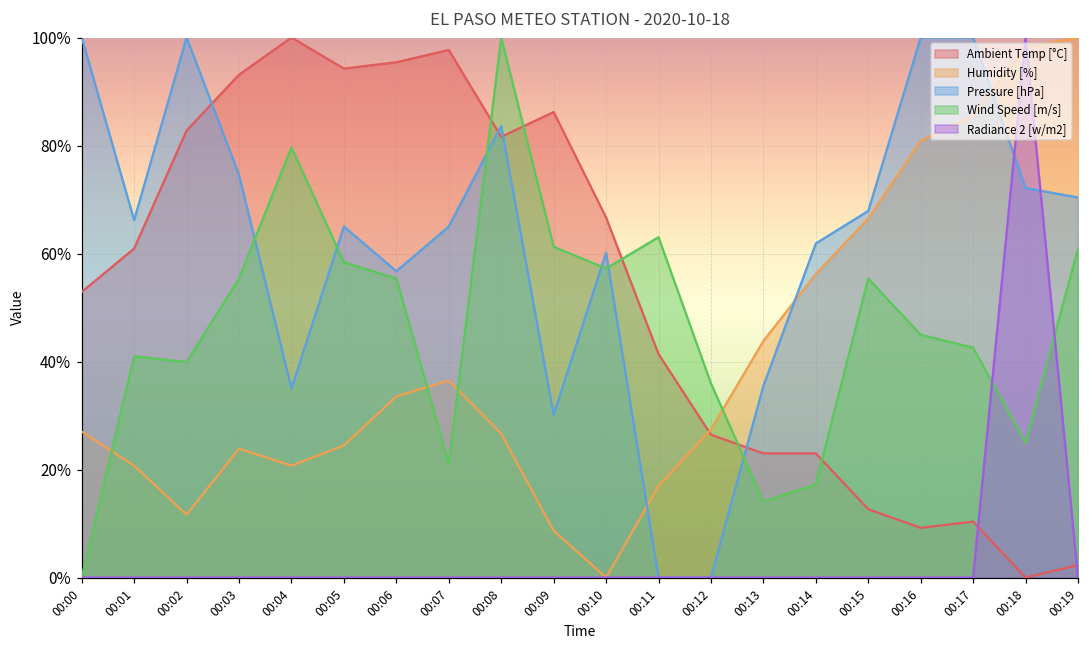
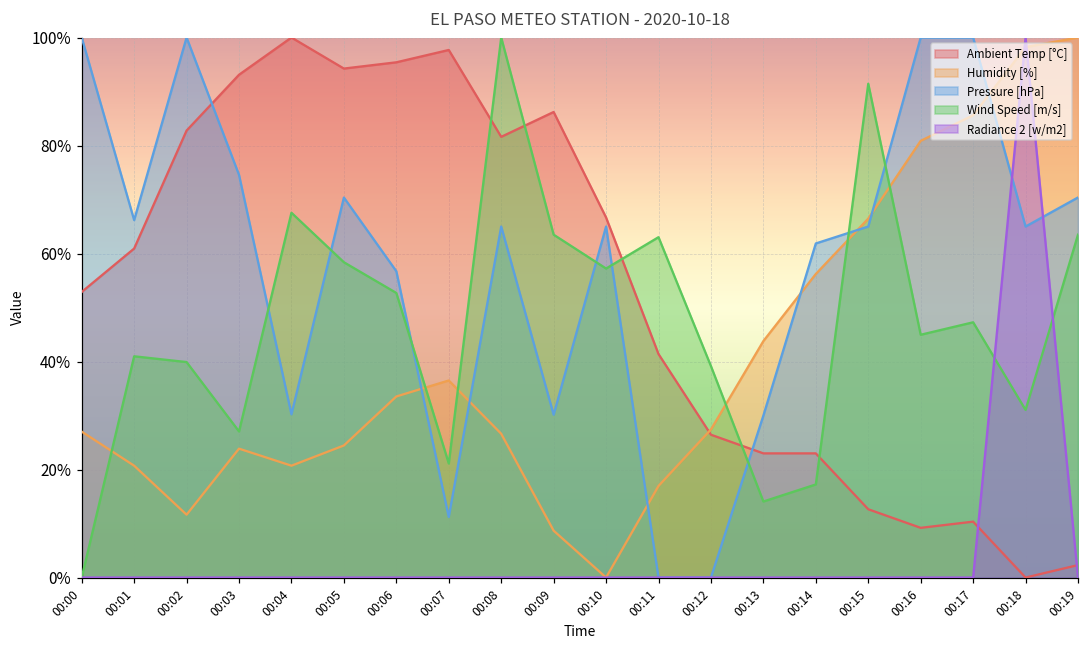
  {
    "Pressure [hPa]": {
      "00:00": "100%",
      "00:01": "66%",
      "00:02": "100%",
      "00:03": "75%",
-     "00:04": "35%",
-     "00:05": "65%",
+     "00:04": "30%",
+     "00:05": "70%",
      "00:06": "57%",
-     "00:07": "65%",
-     "00:08": "84%",
+     "00:07": "11%",
+     "00:08": "65%",
      "00:09": "30%",
-     "00:10": "60%",
-     "00:13": "35%",
+     "00:10": "65%",
+     "00:13": "30%",
      "00:14": "62%",
-     "00:15": "68%",
+     "00:15": "65%",
      "00:16": "100%",
      "00:17": "100%",
-     "00:18": "72%",
+     "00:18": "65%",
      "00:19": "70%"
    },
    "Wind Speed [m/s]": {
      "00:01": "41%",
      "00:02": "40%",
-     "00:03": "55%",
-     "00:04": "80%",
+     "00:03": "27%",
+     "00:04": "68%",
      "00:05": "58%",
-     "00:06": "55%",
+     "00:06": "53%",
      "00:07": "21%",
      "00:08": "100%",
-     "00:09": "61%",
+     "00:09": "63%",
      "00:10": "57%",
      "00:11": "63%",
-     "00:12": "36%",
+     "00:12": "39%",
      "00:13": "14%",
      "00:14": "17%",
-     "00:15": "55%",
+     "00:15": "91%",
      "00:16": "45%",
-     "00:17": "43%",
-     "00:18": "25%",
-     "00:19": "61%"
+     "00:17": "47%",
+     "00:18": "31%",
+     "00:19": "63%"
    },
    "Radiance 2 [w/m2]": {
      "00:01": "0%",
      "00:02": "0%",
      "00:03": "0%",
      "00:04": "0%",
      "00:05": "0%",
      "00:06": "0%",
      "00:07": "0%",
      "00:08": "0%",
      "00:09": "0%",
      "00:13": "0%",
      "00:14": "0%",
      "00:15": "0%",
      "00:16": "0%",
      "00:17": "0%",
      "00:18": "100%",
      "00:19": "0%"
    }
  }
